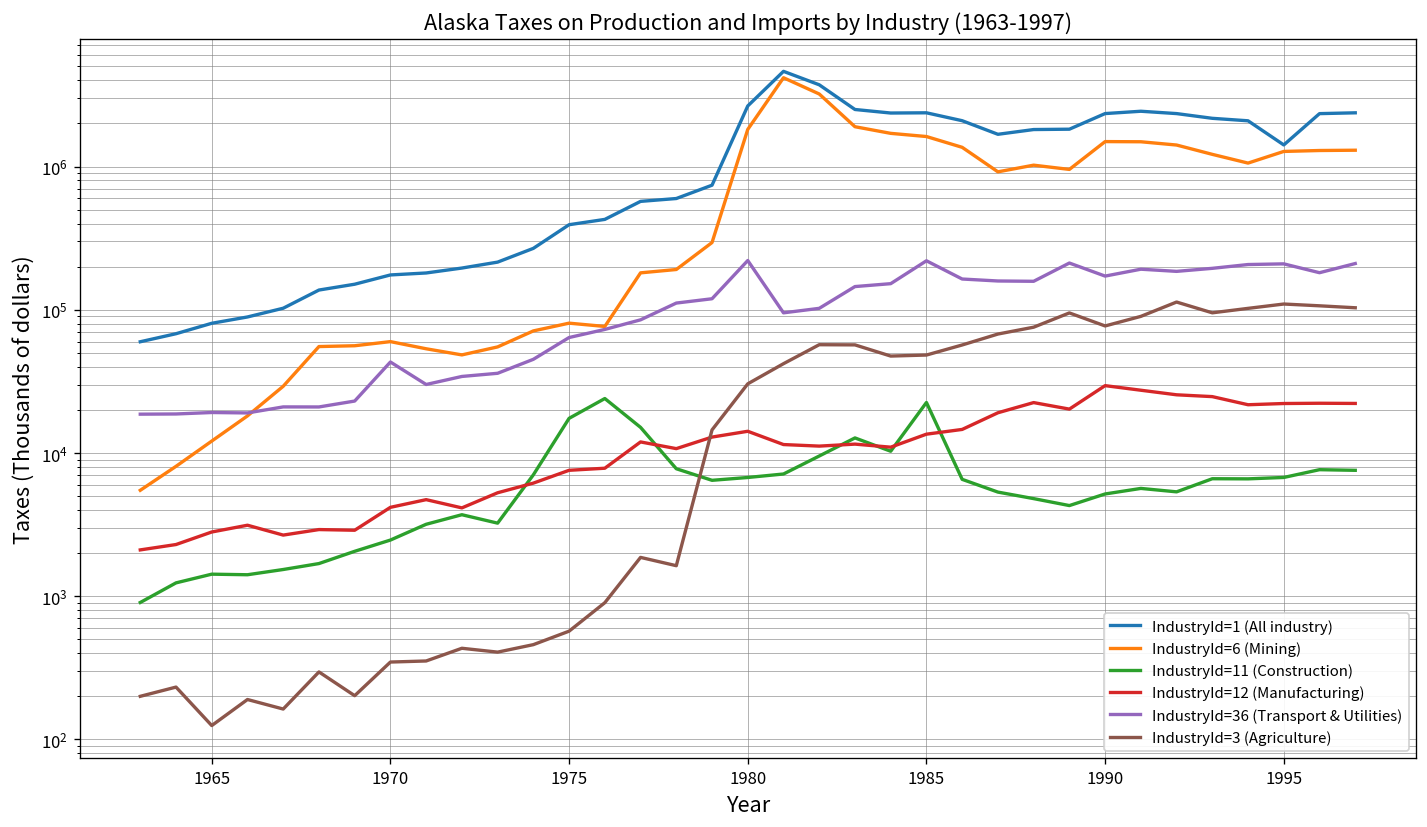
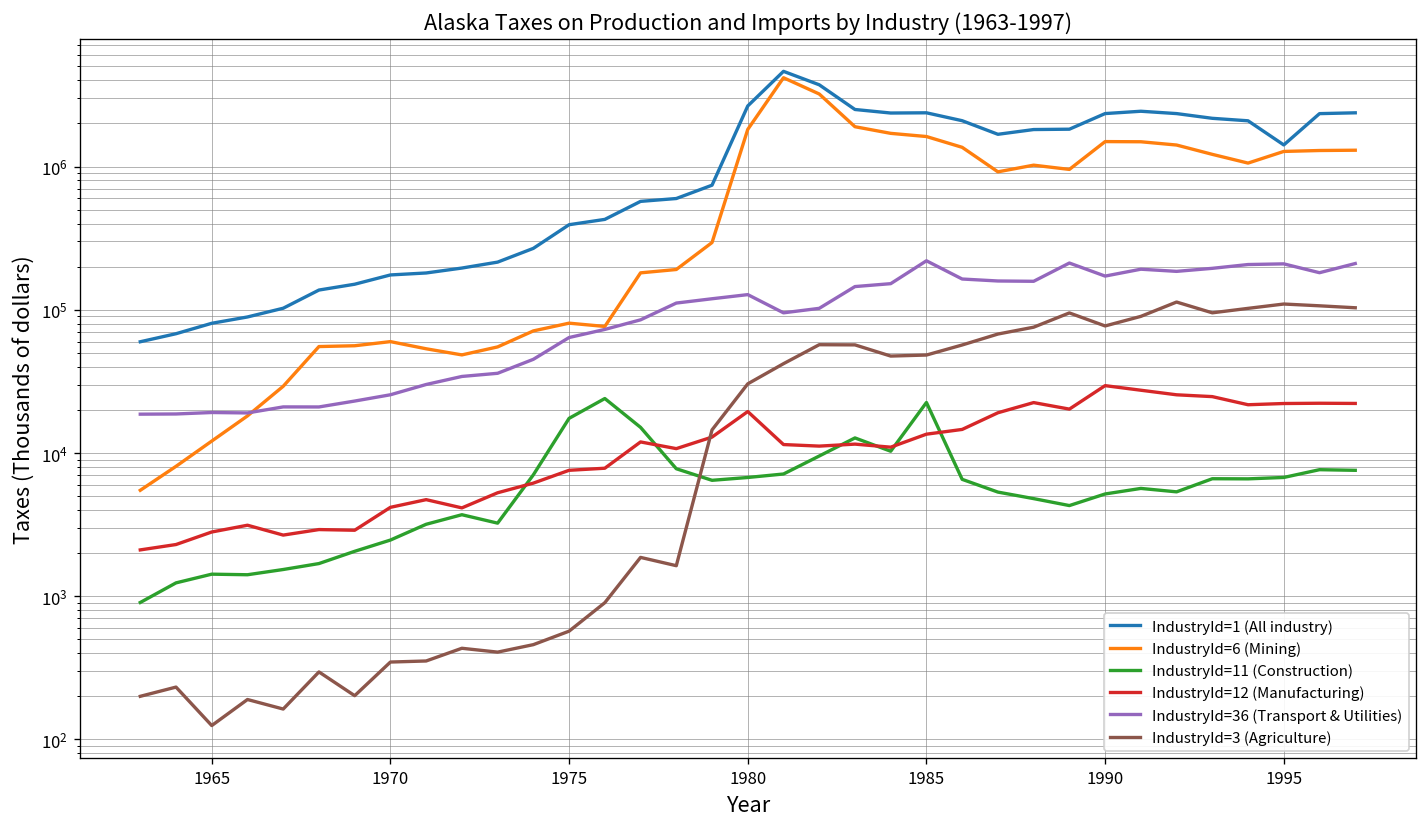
  {
    "IndustryId=1 (All industry)": {
      "1965": 80000,
      "1970": 170000,
      "1975": 390000,
      "1980": 2600000,
      "1985": 2400000,
      "1990": 2300000,
      "1995": 1400000
    },
    "IndustryId=6 (Mining)": {
      "1965": 12000,
      "1970": 60000,
      "1975": 80000,
      "1980": 1800000,
      "1985": 1600000,
      "1990": 1500000,
      "1995": 1300000
    },
    "IndustryId=11 (Construction)": {
      "1965": 1400,
      "1970": 2500,
      "1975": 17000,
      "1980": 7000,
      "1985": 23000,
      "1990": 5200,
      "1995": 7000
    },
    "IndustryId=12 (Manufacturing)": {
      "1965": 2800,
      "1970": 4200,
      "1975": 8000,
-     "1980": 14000,
+     "1980": 19000,
      "1985": 14000,
      "1990": 30000,
      "1995": 22000
    },
    "IndustryId=36 (Transport & Utilities)": {
      "1965": 19000,
-     "1970": 43000,
+     "1970": 25000,
      "1975": 60000,
-     "1980": 220000,
+     "1980": 130000,
      "1985": 220000,
      "1990": 170000,
      "1995": 210000
    },
    "IndustryId=3 (Agriculture)": {
      "1965": 130,
      "1970": 350,
      "1975": 600,
      "1980": 30000,
      "1985": 48000,
      "1990": 80000,
      "1995": 110000
    }
  }
